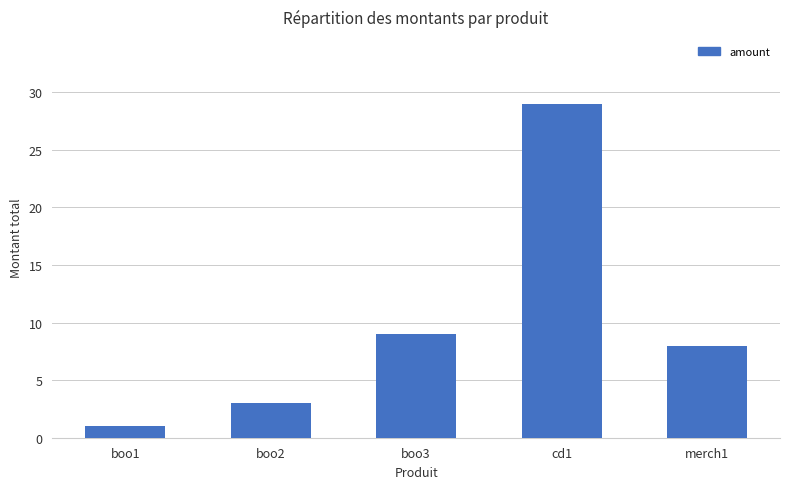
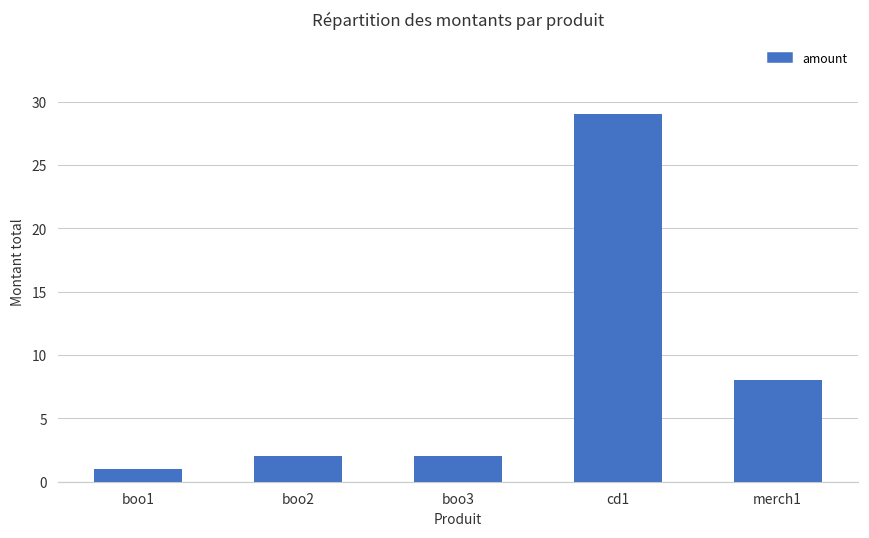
  {
    "boo1": 1,
-   "boo2": 3,
-   "boo3": 9,
+   "boo2": 2,
+   "boo3": 2,
    "cd1": 29,
    "merch1": 8
  }
